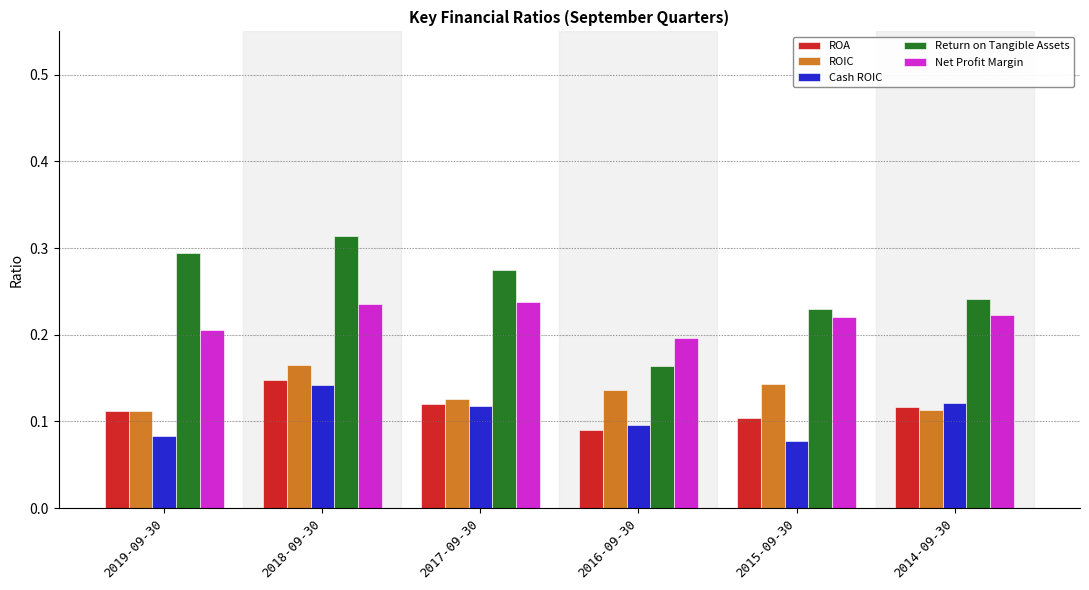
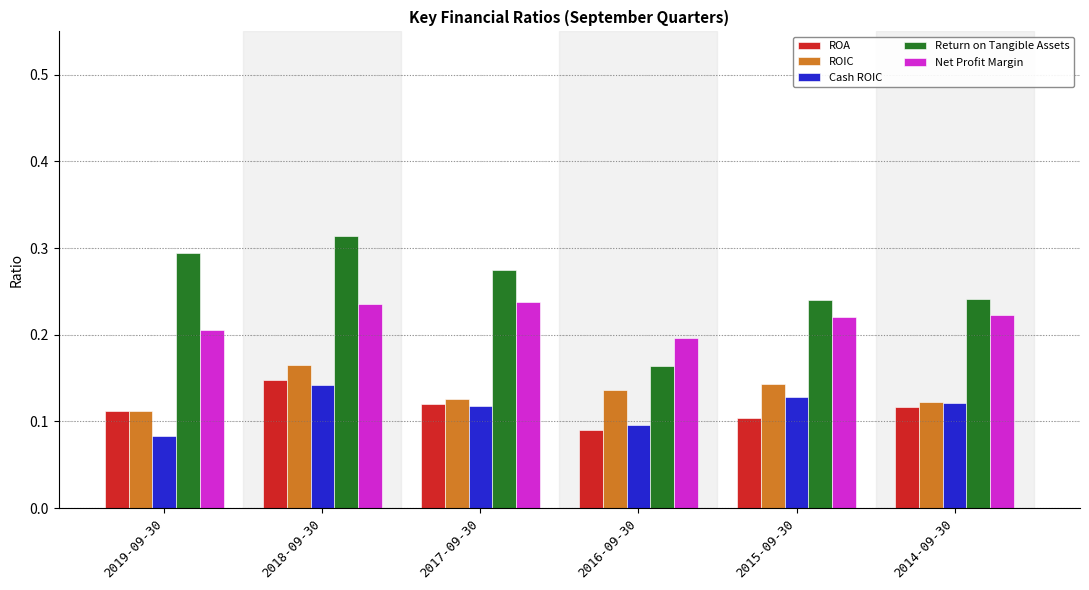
  {
    "ROA": {
      "2019-09-30": 0.11,
      "2018-09-30": 0.15,
      "2017-09-30": 0.12,
      "2016-09-30": 0.09,
      "2015-09-30": 0.10,
      "2014-09-30": 0.12
    },
    "ROIC": {
      "2019-09-30": 0.11,
      "2018-09-30": 0.16,
      "2017-09-30": 0.13,
      "2016-09-30": 0.14,
      "2015-09-30": 0.14,
-     "2014-09-30": 0.11
+     "2014-09-30": 0.12
    },
    "Cash ROIC": {
      "2019-09-30": 0.08,
      "2018-09-30": 0.14,
      "2017-09-30": 0.12,
      "2016-09-30": 0.10,
-     "2015-09-30": 0.08,
+     "2015-09-30": 0.13,
      "2014-09-30": 0.12
    },
    "Return on Tangible Assets": {
      "2019-09-30": 0.29,
      "2018-09-30": 0.31,
      "2017-09-30": 0.27,
      "2016-09-30": 0.16,
-     "2015-09-30": 0.23,
+     "2015-09-30": 0.24,
      "2014-09-30": 0.24
    },
    "Net Profit Margin": {
      "2019-09-30": 0.21,
      "2018-09-30": 0.24,
      "2017-09-30": 0.24,
      "2016-09-30": 0.20,
      "2015-09-30": 0.22,
      "2014-09-30": 0.22
    }
  }
